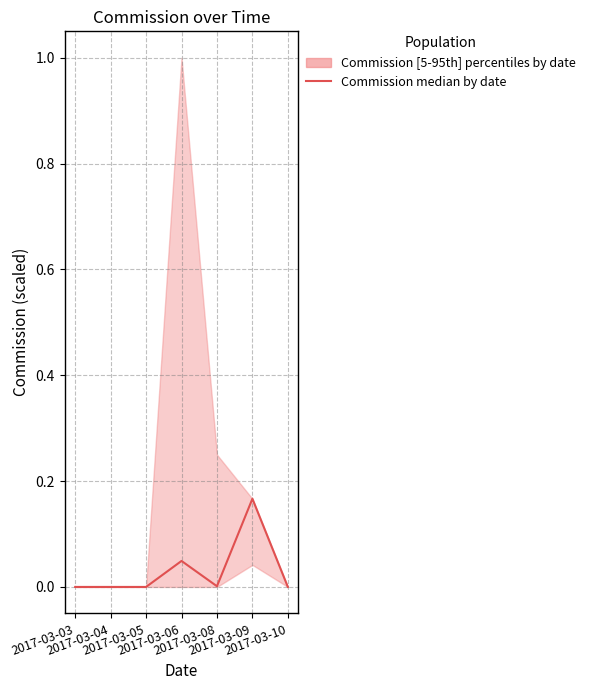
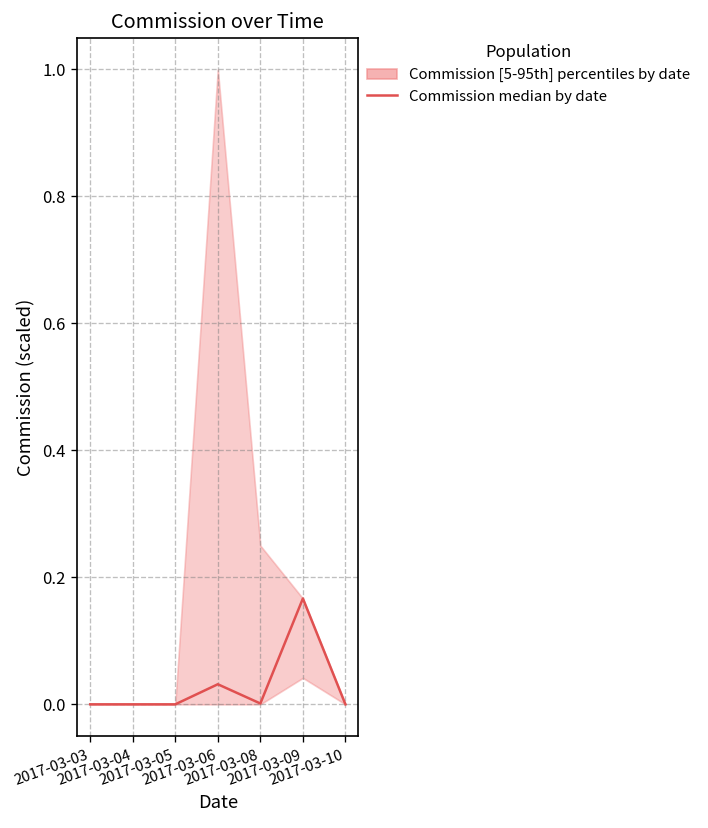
  {
    "Commission median by date": {
-     "2017-03-06": 0.05,
+     "2017-03-06": 0.03,
      "2017-03-08": 0.00
    },
    "Commission [5-95th] percentiles by date": {
      "2017-03-06": 1.00,
      "2017-03-08": 0.25
    }
  }
